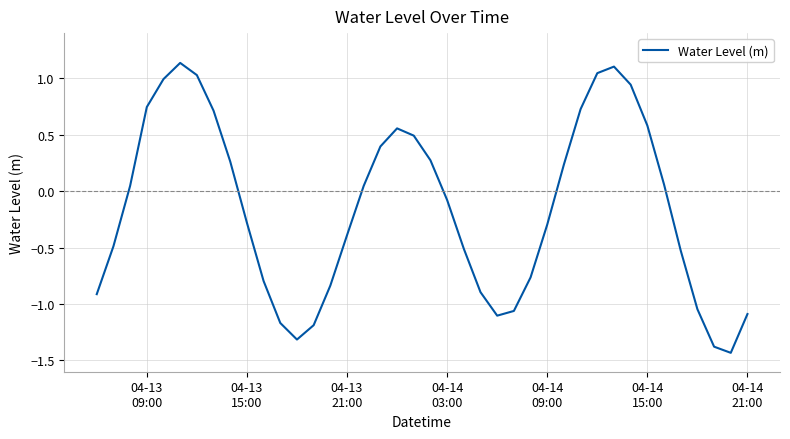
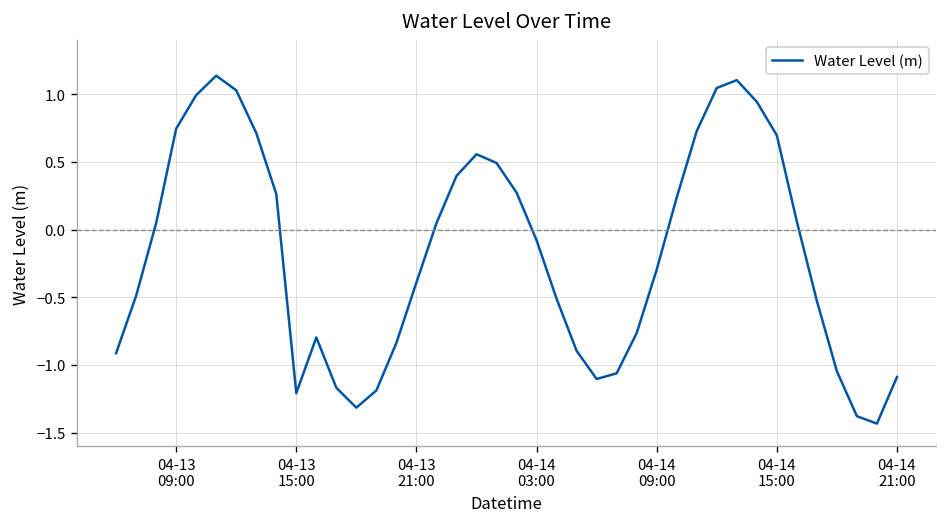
  {
    "04-13 09:00": 0.74,
-   "04-13 15:00": -0.28,
+   "04-13 15:00": -1.21,
    "04-13 21:00": -0.39,
    "04-14 03:00": -0.08,
    "04-14 09:00": -0.30,
-   "04-14 15:00": 0.58,
+   "04-14 15:00": 0.70,
    "04-14 21:00": -1.09
  }
